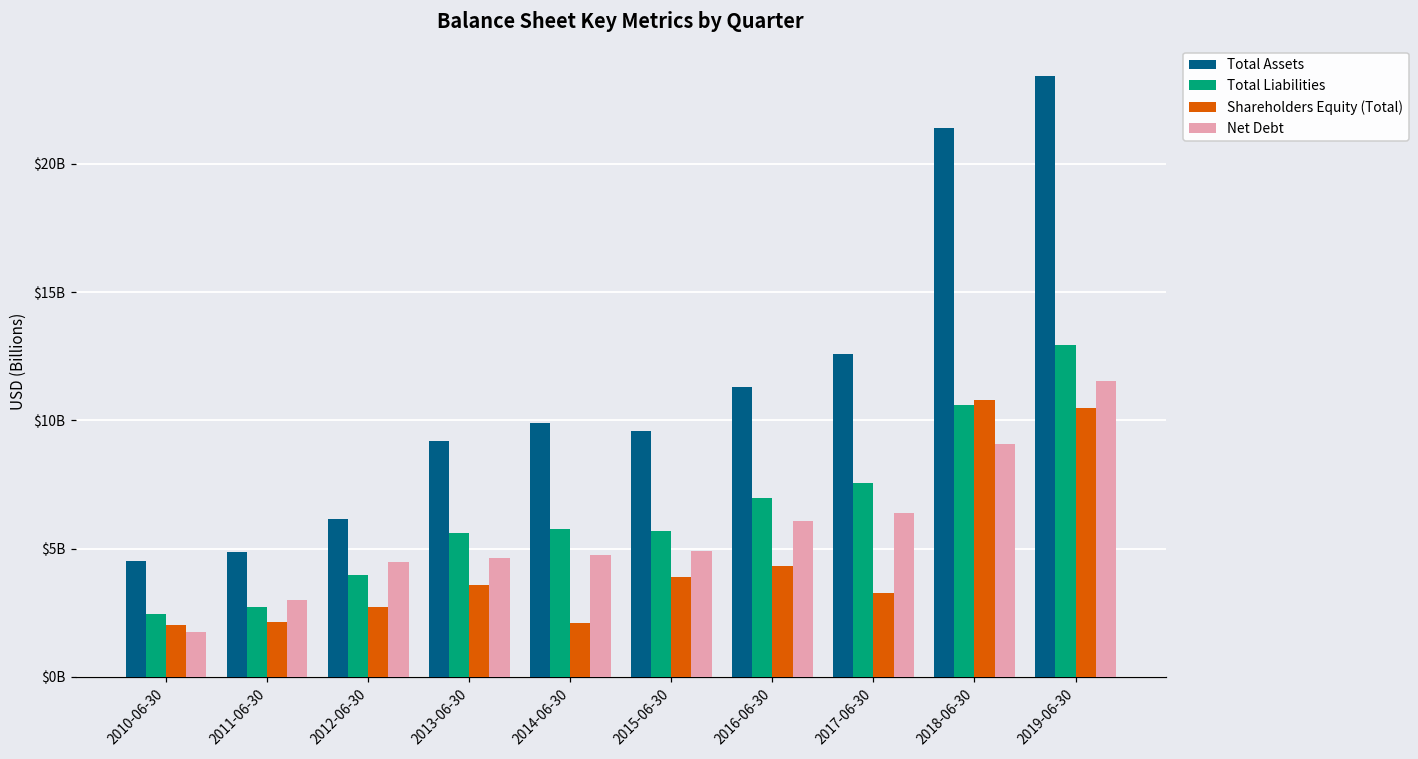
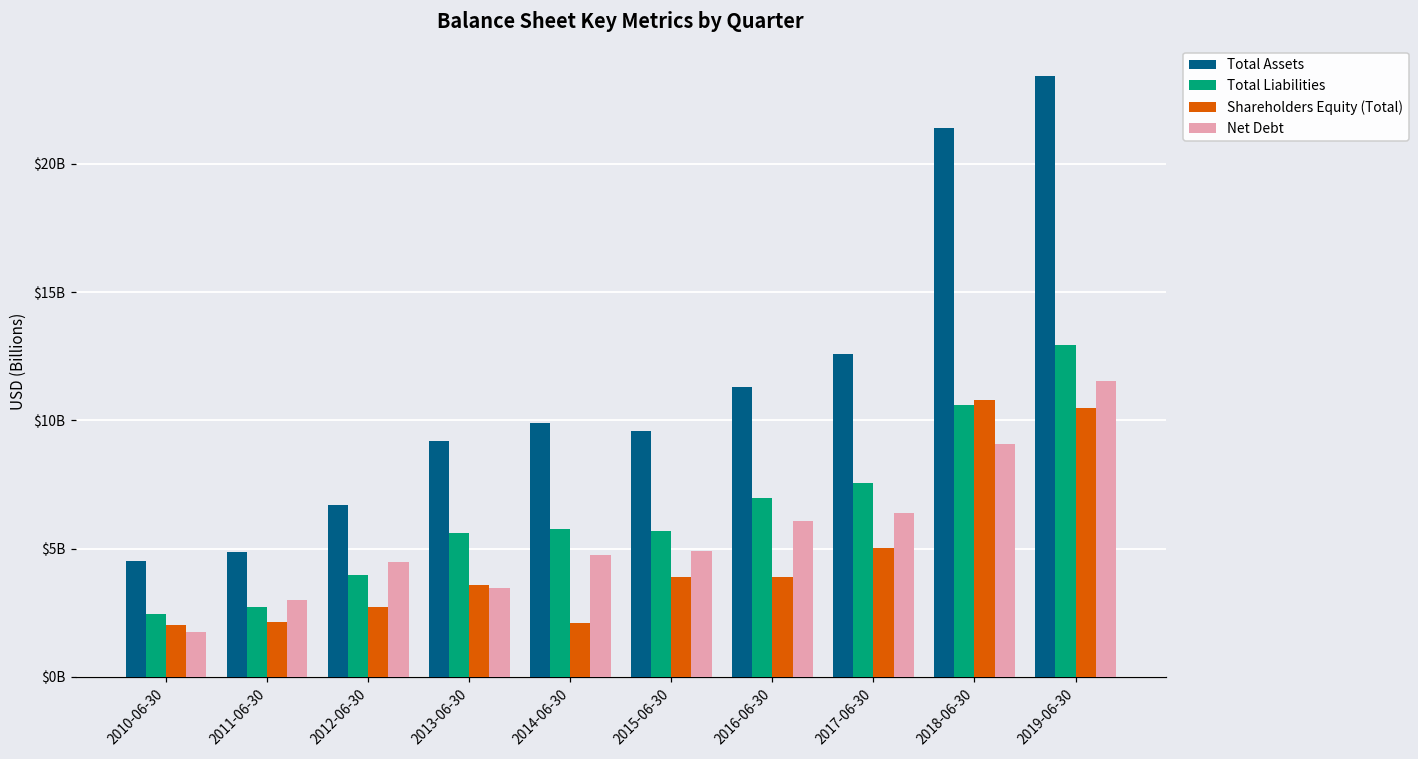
  {
    "Total Assets": {
      "2010-06-30": "$4500000000",
      "2011-06-30": "$4900000000",
-     "2012-06-30": "$6100000000",
+     "2012-06-30": "$6700000000",
      "2013-06-30": "$9200000000",
      "2014-06-30": "$9900000000",
      "2015-06-30": "$9600000000",
      "2016-06-30": "$11300000000",
      "2017-06-30": "$12600000000",
      "2018-06-30": "$21400000000",
      "2019-06-30": "$23400000000"
    },
    "Total Liabilities": {
      "2010-06-30": "$2500000000",
      "2011-06-30": "$2700000000",
      "2012-06-30": "$4000000000",
      "2013-06-30": "$5600000000",
      "2014-06-30": "$5800000000",
      "2015-06-30": "$5700000000",
      "2016-06-30": "$7000000000",
      "2017-06-30": "$7500000000",
      "2018-06-30": "$10600000000",
      "2019-06-30": "$13000000000"
    },
    "Shareholders Equity (Total)": {
      "2010-06-30": "$2000000000",
      "2011-06-30": "$2100000000",
      "2012-06-30": "$2700000000",
      "2013-06-30": "$3600000000",
      "2014-06-30": "$2100000000",
      "2015-06-30": "$3900000000",
-     "2016-06-30": "$4300000000",
-     "2017-06-30": "$3300000000",
+     "2016-06-30": "$3900000000",
+     "2017-06-30": "$5000000000",
      "2018-06-30": "$10800000000",
      "2019-06-30": "$10500000000"
    },
    "Net Debt": {
      "2010-06-30": "$1700000000",
      "2011-06-30": "$3000000000",
      "2012-06-30": "$4500000000",
-     "2013-06-30": "$4600000000",
+     "2013-06-30": "$3500000000",
      "2014-06-30": "$4700000000",
      "2015-06-30": "$4900000000",
      "2016-06-30": "$6100000000",
      "2017-06-30": "$6400000000",
      "2018-06-30": "$9100000000",
      "2019-06-30": "$11500000000"
    }
  }
